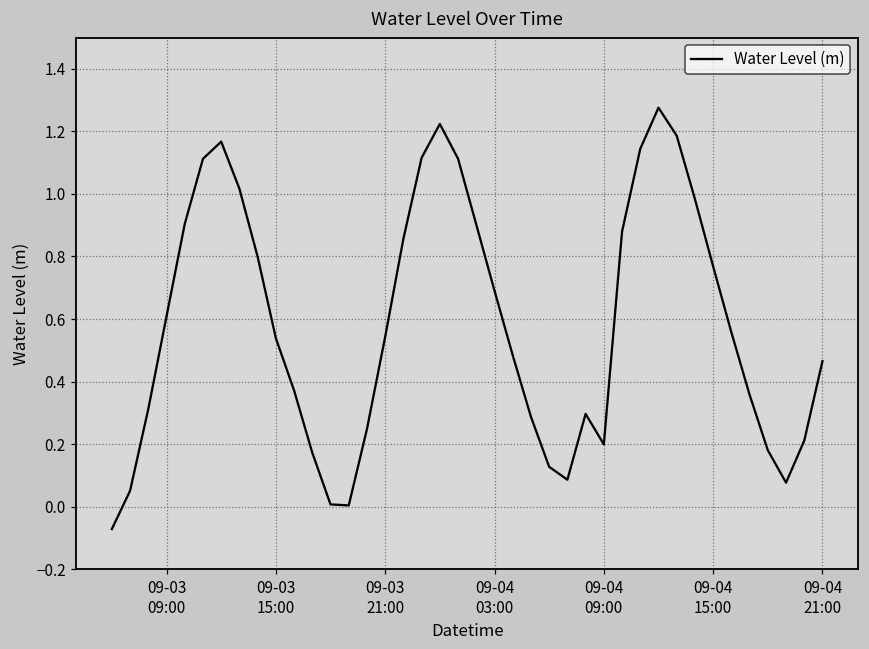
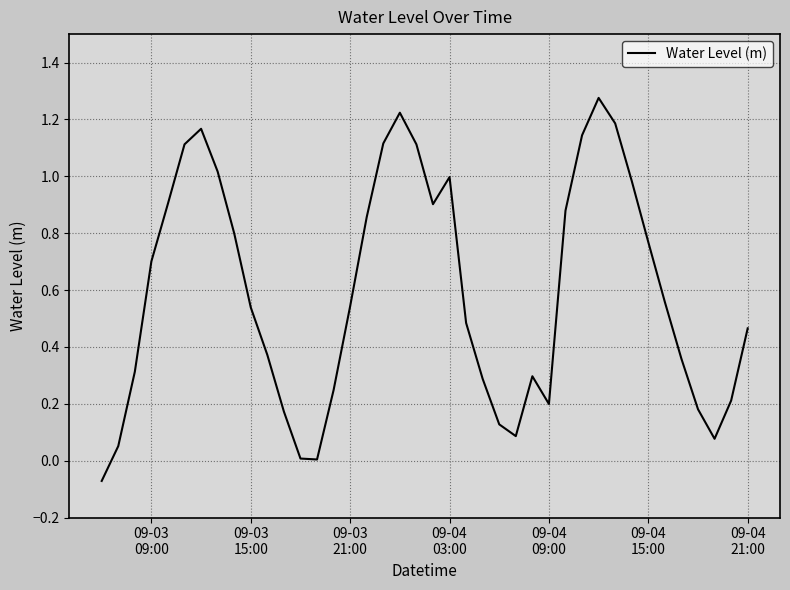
  {
-   "09-03 09:00": 0.61,
+   "09-03 09:00": 0.70,
    "09-03 15:00": 0.54,
    "09-03 21:00": 0.54,
-   "09-04 03:00": 0.69,
+   "09-04 03:00": 1.00,
    "09-04 09:00": 0.20,
    "09-04 15:00": 0.77,
    "09-04 21:00": 0.47
  }
